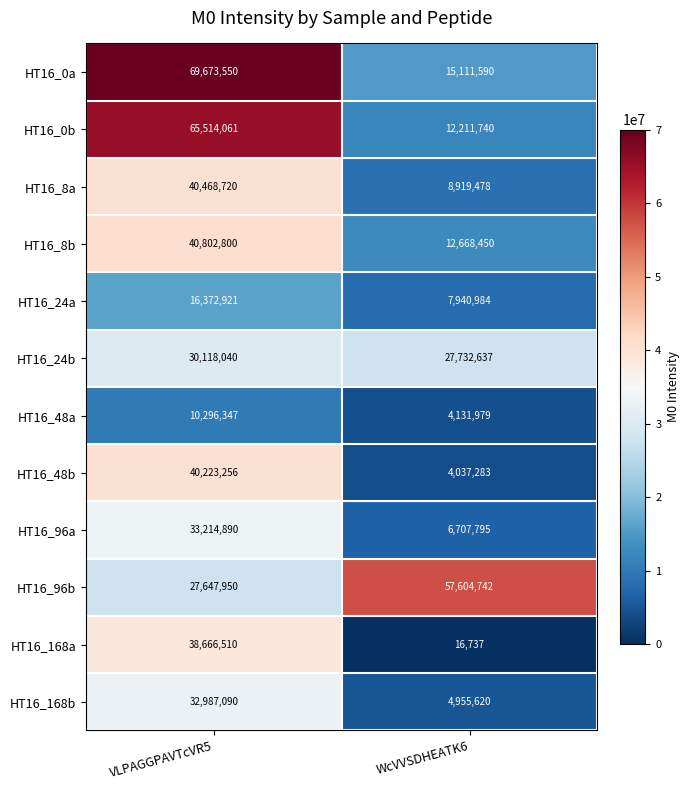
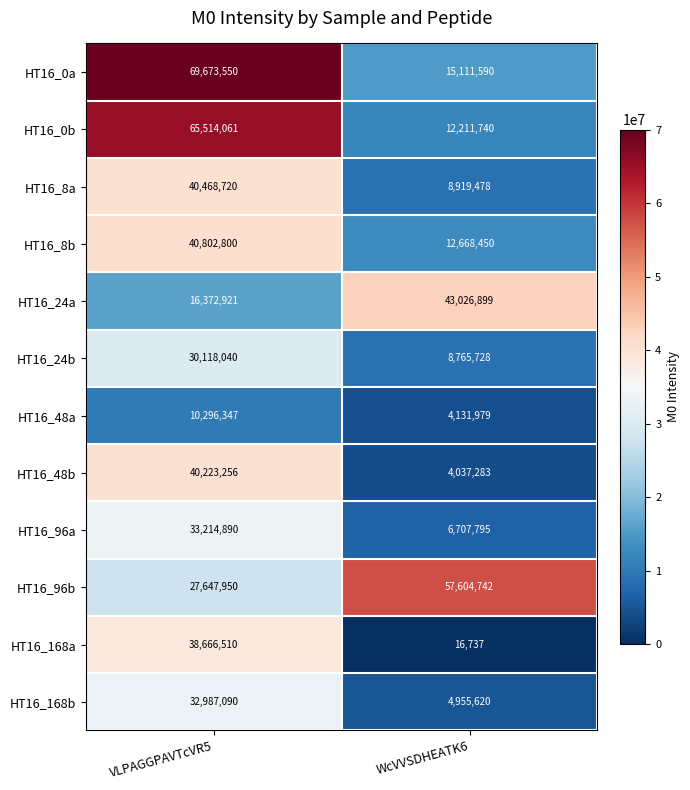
  {
    "HT16_0a": {
      "VLPAGGPAVTcVR5": "69,673,550",
      "WcVVSDHEATK6": "15,111,590"
    },
    "HT16_0b": {
      "VLPAGGPAVTcVR5": "65,514,061",
      "WcVVSDHEATK6": "12,211,740"
    },
    "HT16_8a": {
      "VLPAGGPAVTcVR5": "40,468,720",
      "WcVVSDHEATK6": "8,919,478"
    },
    "HT16_8b": {
      "VLPAGGPAVTcVR5": "40,802,800",
      "WcVVSDHEATK6": "12,668,450"
    },
    "HT16_24a": {
      "VLPAGGPAVTcVR5": "16,372,921",
-     "WcVVSDHEATK6": "7,940,984"
+     "WcVVSDHEATK6": "43,026,899"
    },
    "HT16_24b": {
      "VLPAGGPAVTcVR5": "30,118,040",
-     "WcVVSDHEATK6": "27,732,637"
+     "WcVVSDHEATK6": "8,765,728"
    },
    "HT16_48a": {
      "VLPAGGPAVTcVR5": "10,296,347",
      "WcVVSDHEATK6": "4,131,979"
    },
    "HT16_48b": {
      "VLPAGGPAVTcVR5": "40,223,256",
      "WcVVSDHEATK6": "4,037,283"
    },
    "HT16_96a": {
      "VLPAGGPAVTcVR5": "33,214,890",
      "WcVVSDHEATK6": "6,707,795"
    },
    "HT16_96b": {
      "VLPAGGPAVTcVR5": "27,647,950",
      "WcVVSDHEATK6": "57,604,742"
    },
    "HT16_168a": {
      "VLPAGGPAVTcVR5": "38,666,510",
      "WcVVSDHEATK6": "16,737"
    },
    "HT16_168b": {
      "VLPAGGPAVTcVR5": "32,987,090",
      "WcVVSDHEATK6": "4,955,620"
    }
  }
